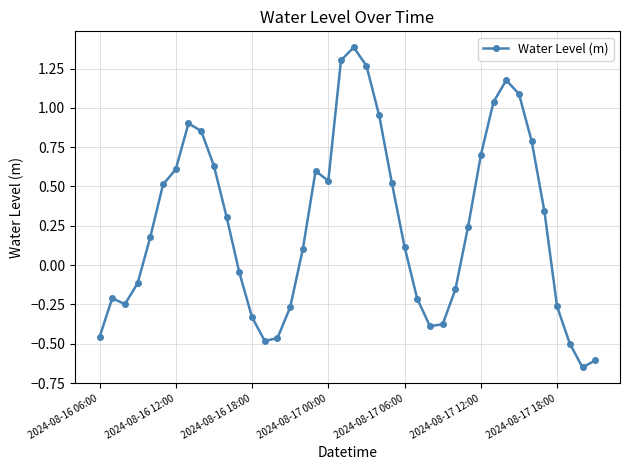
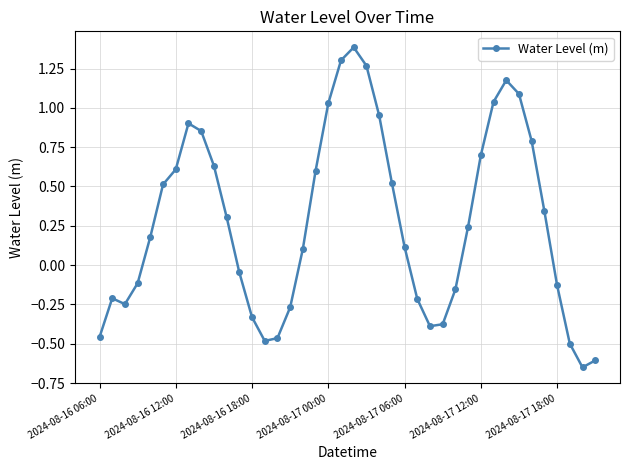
  {
    "2024-08-16 06:00": -0.46,
    "2024-08-16 12:00": 0.61,
    "2024-08-16 18:00": -0.33,
-   "2024-08-17 00:00": 0.54,
+   "2024-08-17 00:00": 1.03,
    "2024-08-17 06:00": 0.12,
    "2024-08-17 12:00": 0.70,
-   "2024-08-17 18:00": -0.26
+   "2024-08-17 18:00": -0.13
  }
